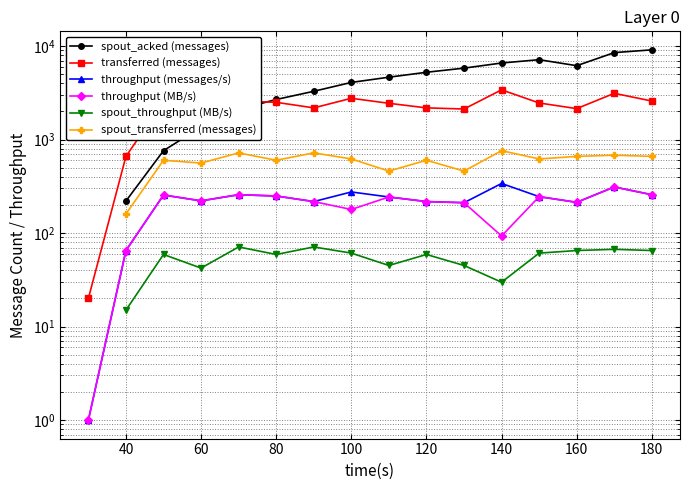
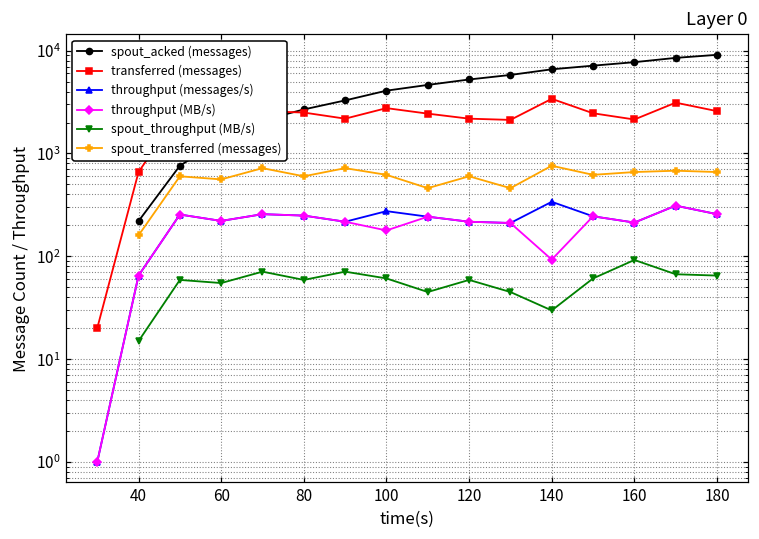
  {
    "spout_acked (messages)": {
      "40": 220,
      "80": 2700,
      "100": 4000,
      "120": 5000,
      "140": 7000,
-     "160": 6000,
+     "160": 8000,
      "180": 9000
    },
    "transferred (messages)": {
      "40": 700,
      "80": 2500,
      "100": 2800,
      "120": 2200,
      "140": 3400,
      "160": 2100,
      "180": 2600
    },
    "throughput (messages/s)": {
      "100": 280,
      "140": 340
    },
    "throughput (MB/s)": {
      "100": 180,
      "140": 90
    },
    "spout_throughput (MB/s)": {
      "40": 15,
-     "60": 40,
+     "60": 60,
      "80": 60,
      "100": 60,
      "120": 60,
      "140": 30,
-     "160": 70,
+     "160": 90,
      "180": 70
    },
    "spout_transferred (messages)": {
      "40": 160,
      "60": 600,
      "80": 600,
      "100": 600,
      "120": 600,
      "140": 800,
      "160": 700,
      "180": 700
    }
  }
